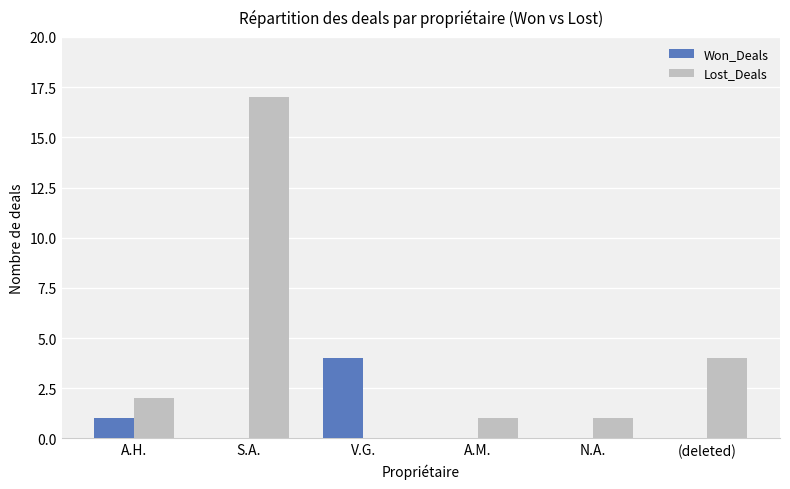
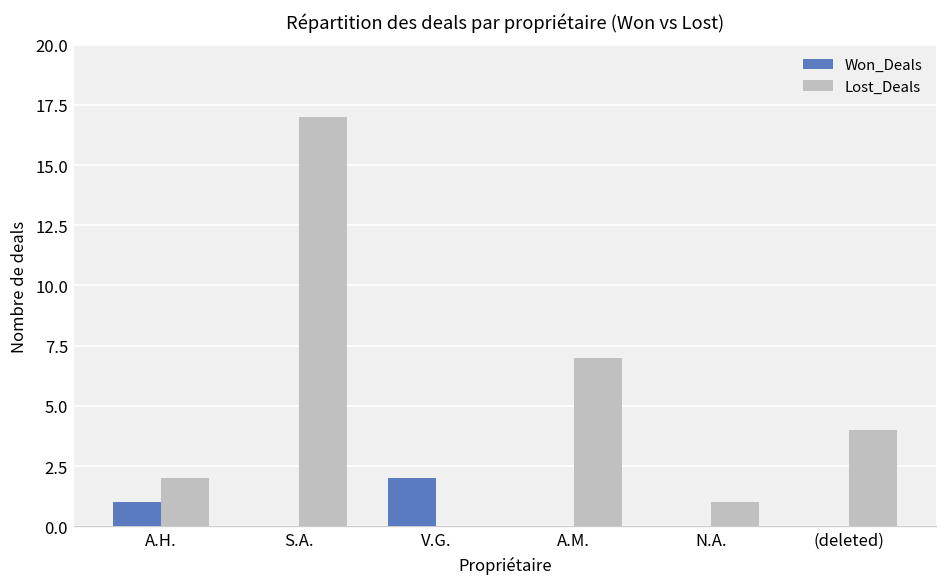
  {
    "Won_Deals": {
      "A.H.": 1,
      "S.A.": 0,
-     "V.G.": 4,
+     "V.G.": 2,
      "A.M.": 0,
      "N.A.": 0,
      "(deleted)": 0
    },
    "Lost_Deals": {
      "A.H.": 2,
      "S.A.": 17,
      "V.G.": 0,
-     "A.M.": 1,
+     "A.M.": 7,
      "N.A.": 1,
      "(deleted)": 4
    }
  }
